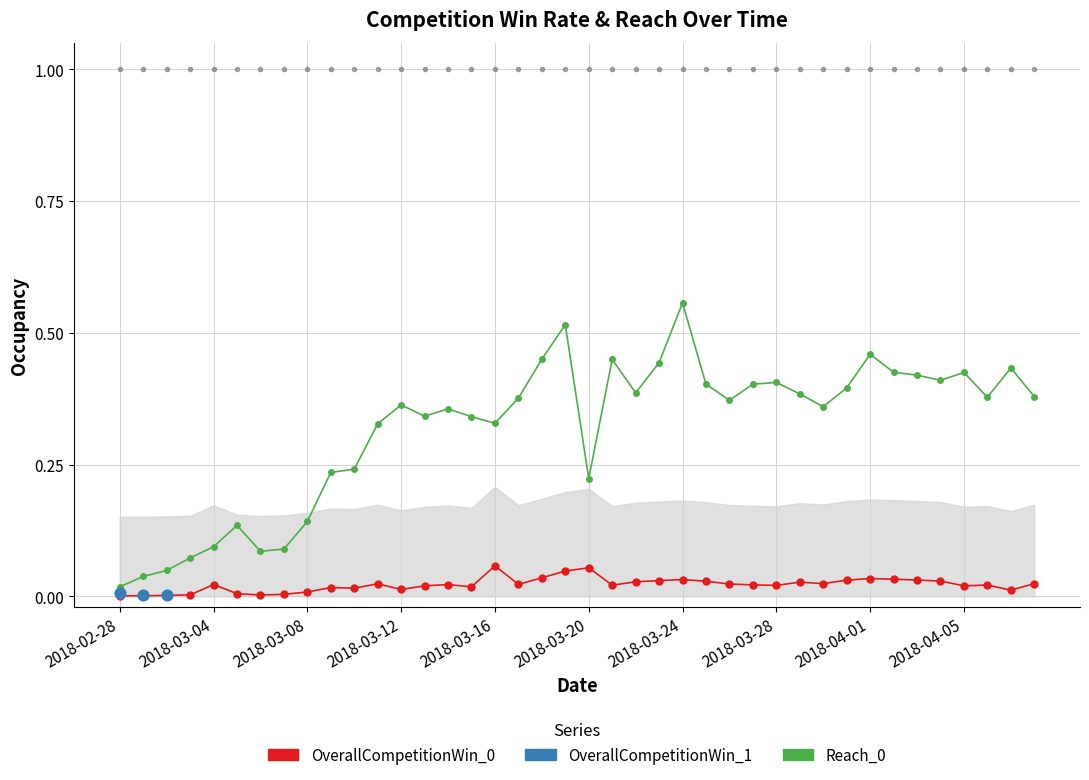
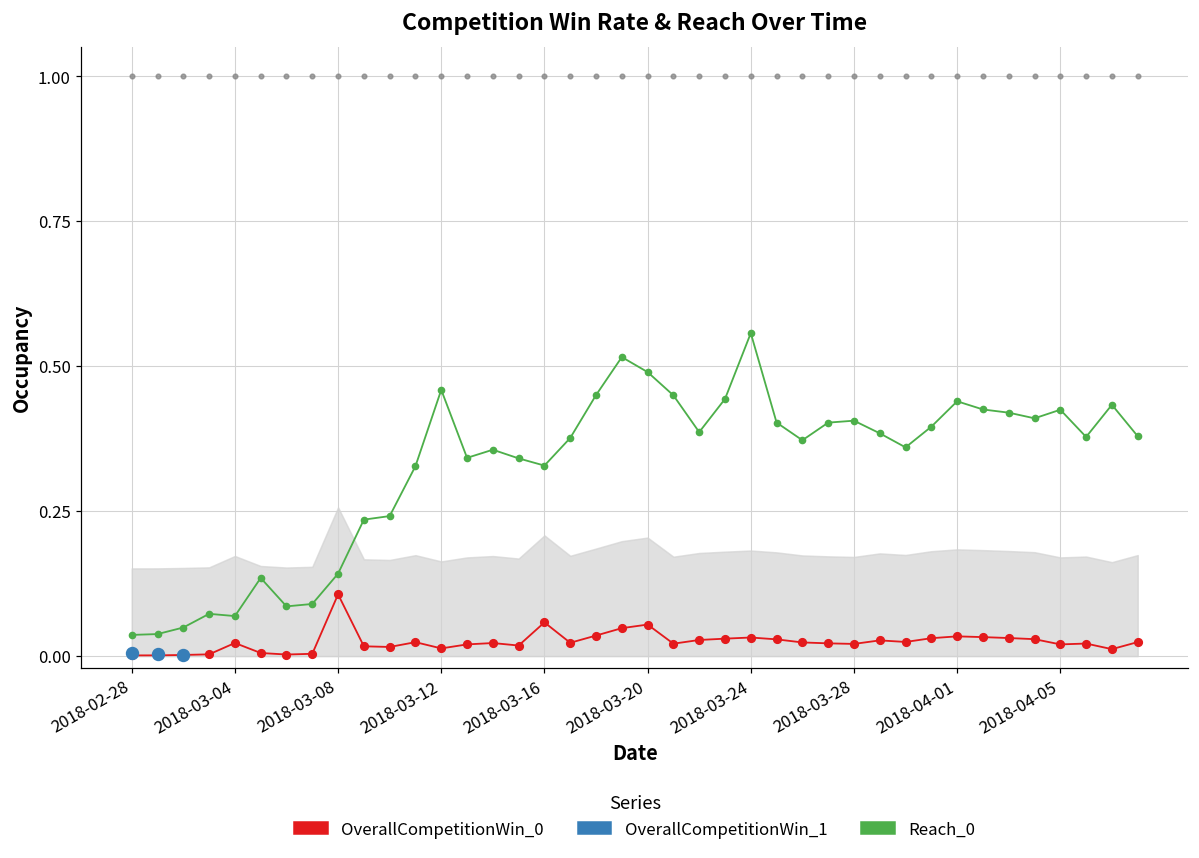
  {
    "OverallCompetitionWin_0": {
      "2018-02-28": 0.00,
      "2018-03-04": 0.02,
-     "2018-03-08": 0.01,
+     "2018-03-08": 0.11,
      "2018-03-12": 0.01,
      "2018-03-16": 0.06,
      "2018-03-20": 0.05,
      "2018-03-24": 0.03,
      "2018-03-28": 0.02,
      "2018-04-01": 0.03,
      "2018-04-05": 0.02
    },
    "Reach_0": {
-     "2018-02-28": 0.02,
-     "2018-03-04": 0.09,
+     "2018-02-28": 0.04,
+     "2018-03-04": 0.07,
      "2018-03-08": 0.14,
-     "2018-03-12": 0.36,
+     "2018-03-12": 0.46,
      "2018-03-16": 0.33,
-     "2018-03-20": 0.22,
+     "2018-03-20": 0.49,
      "2018-03-24": 0.56,
      "2018-03-28": 0.41,
-     "2018-04-01": 0.46,
+     "2018-04-01": 0.44,
      "2018-04-05": 0.42
    }
  }
